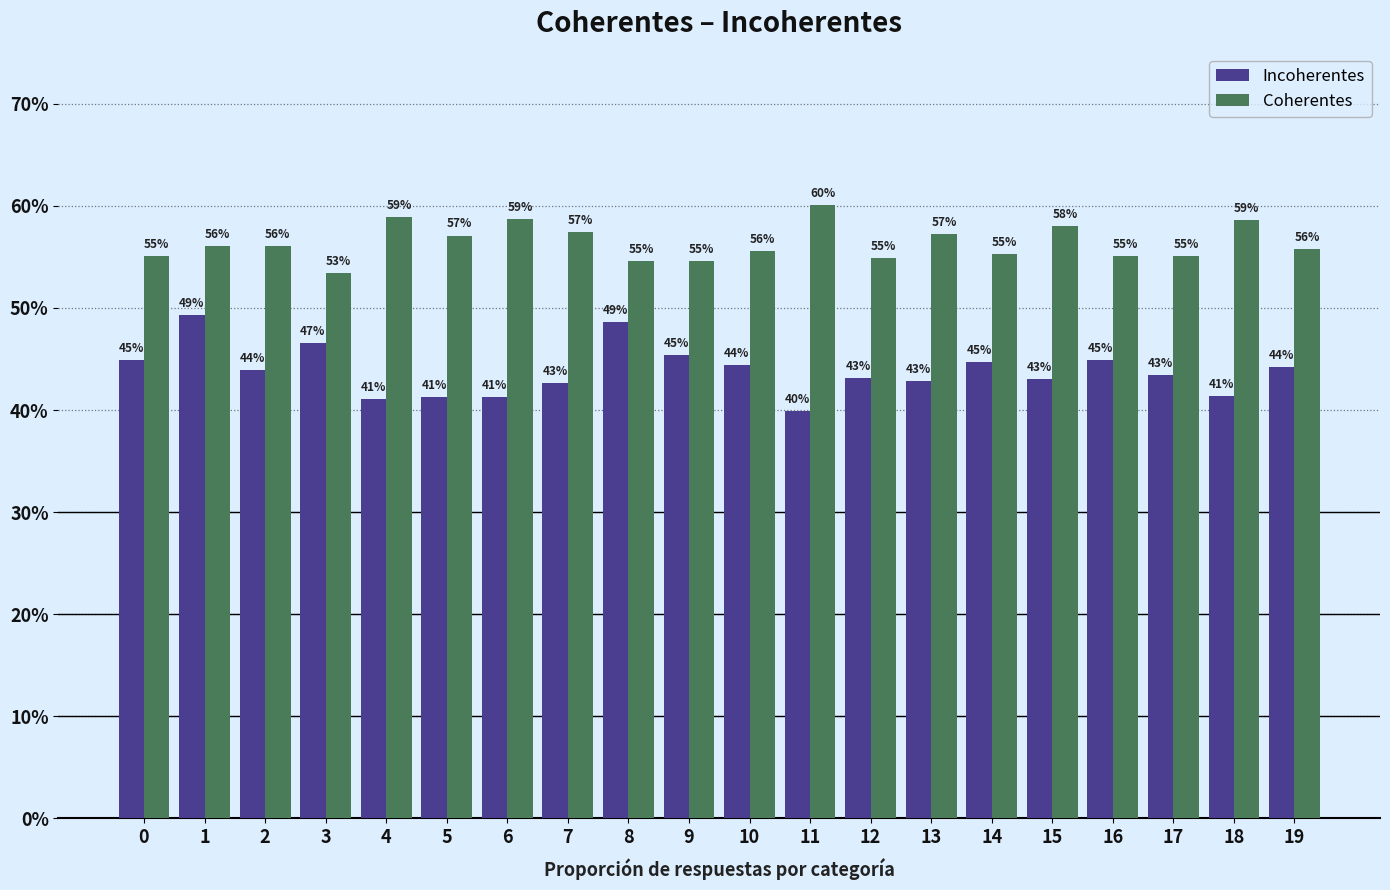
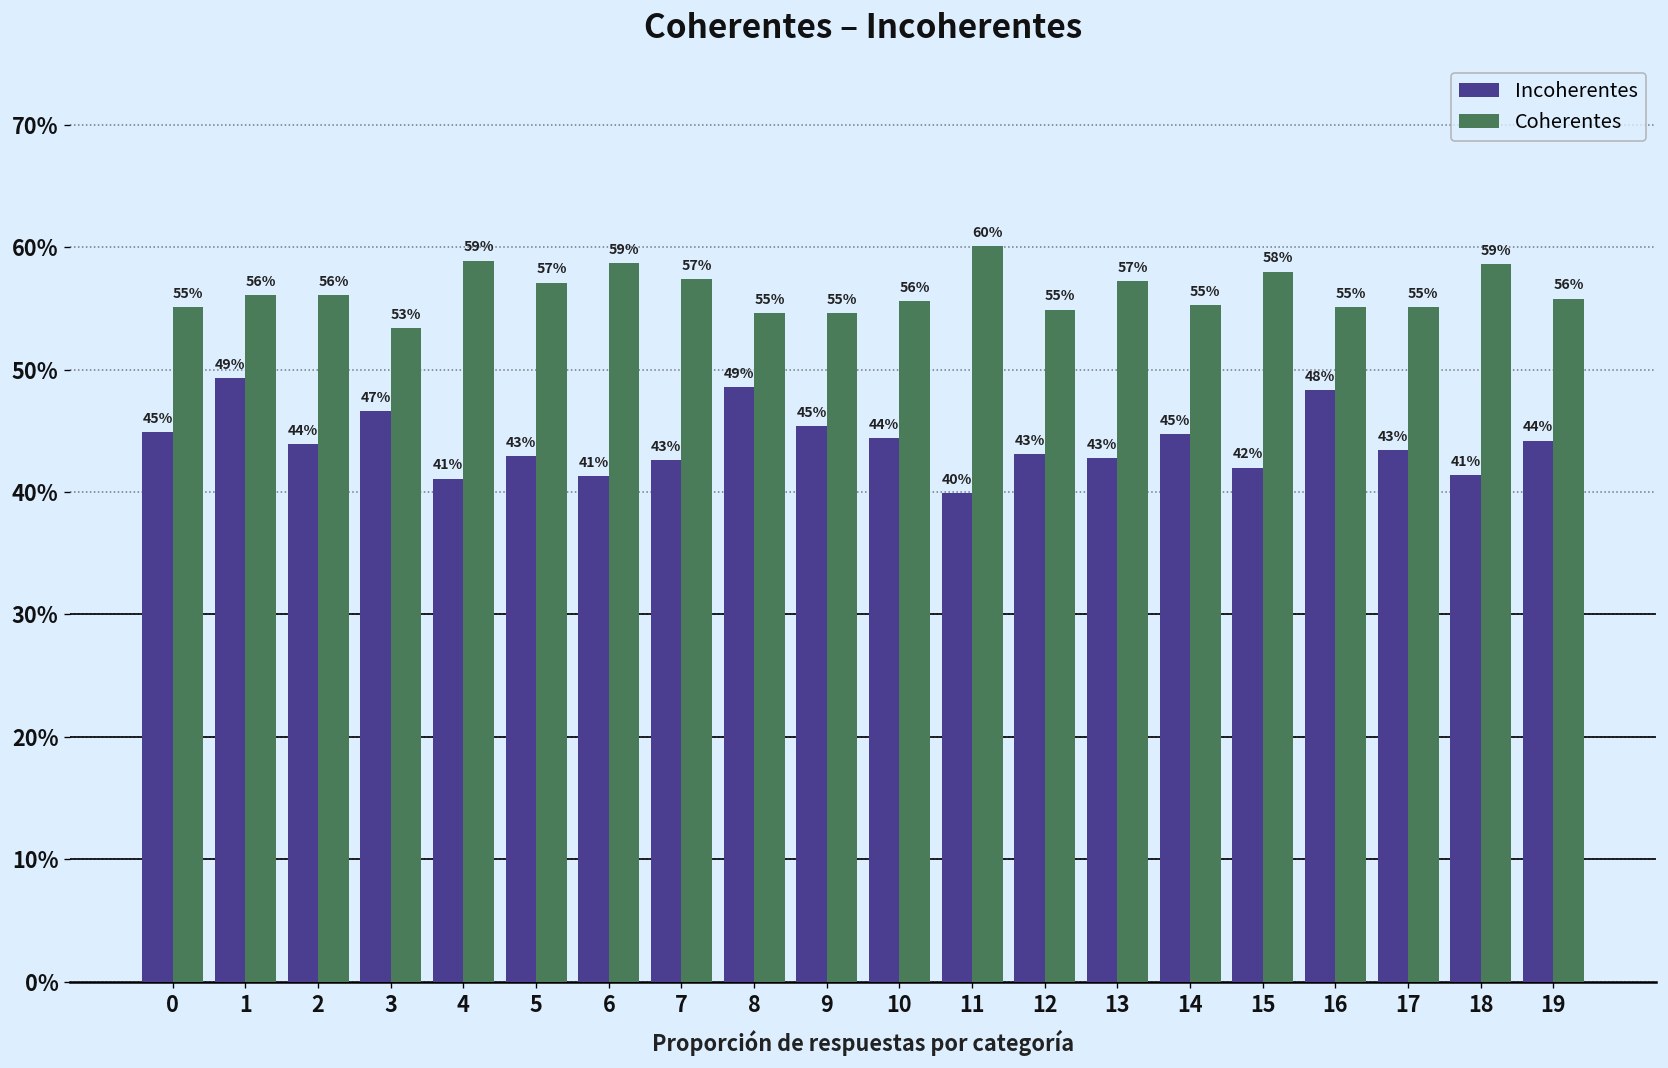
  {
    "Incoherentes": {
      "0": "45%",
      "1": "49%",
      "2": "44%",
      "3": "47%",
      "4": "41%",
-     "5": "41%",
+     "5": "43%",
      "6": "41%",
      "7": "43%",
      "8": "49%",
      "9": "45%",
      "10": "44%",
      "11": "40%",
      "12": "43%",
      "13": "43%",
      "14": "45%",
-     "15": "43%",
-     "16": "45%",
+     "15": "42%",
+     "16": "48%",
      "17": "43%",
      "18": "41%",
      "19": "44%"
    },
    "Coherentes": {
      "0": "55%",
      "1": "56%",
      "2": "56%",
      "3": "53%",
      "4": "59%",
      "5": "57%",
      "6": "59%",
      "7": "57%",
      "8": "55%",
      "9": "55%",
      "10": "56%",
      "11": "60%",
      "12": "55%",
      "13": "57%",
      "14": "55%",
      "15": "58%",
      "16": "55%",
      "17": "55%",
      "18": "59%",
      "19": "56%"
    }
  }
